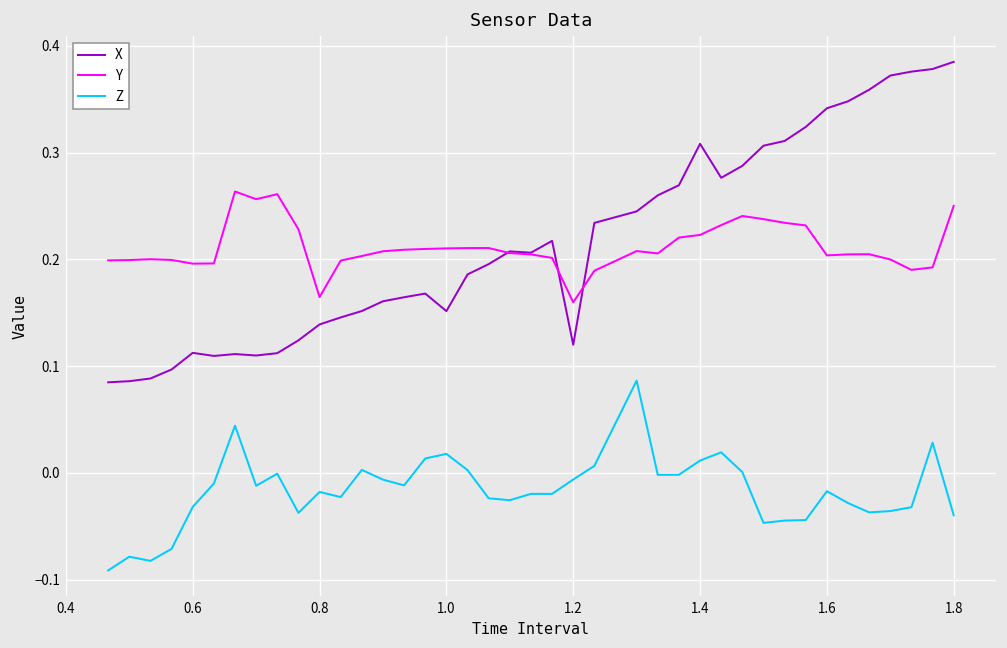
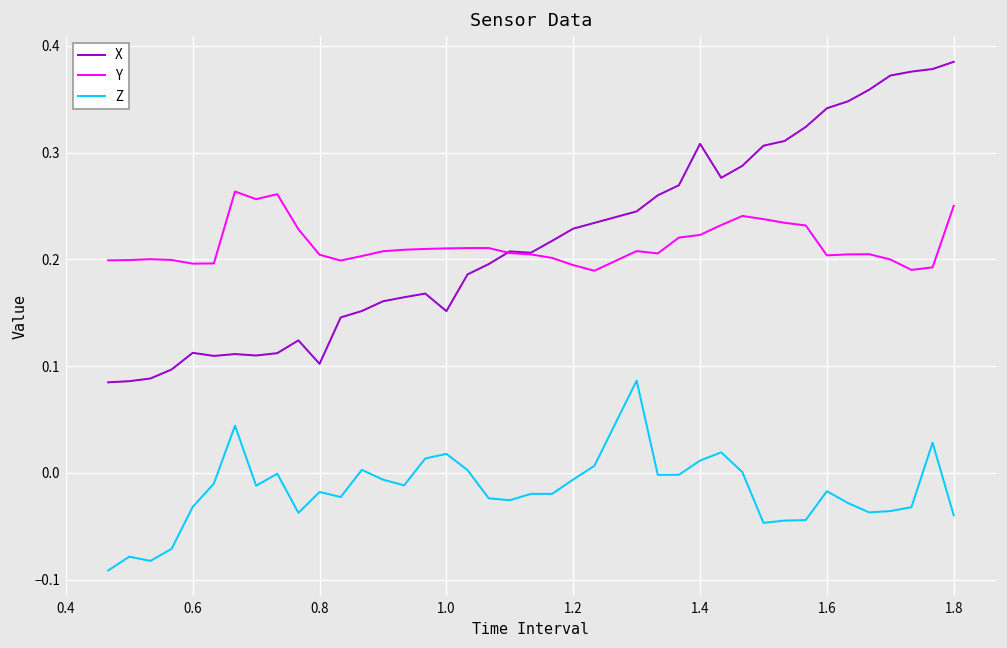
  {
    "X": {
      "0.6": 0.11,
-     "0.8": 0.14,
+     "0.8": 0.10,
      "1.0": 0.15,
-     "1.2": 0.12,
+     "1.2": 0.23,
      "1.4": 0.31,
      "1.6": 0.34,
      "1.8": 0.39
    },
    "Y": {
      "0.6": 0.20,
-     "0.8": 0.16,
+     "0.8": 0.20,
      "1.0": 0.21,
-     "1.2": 0.16,
+     "1.2": 0.19,
      "1.4": 0.22,
      "1.6": 0.20,
      "1.8": 0.25
    },
    "Z": {
      "0.6": -0.03,
      "0.8": -0.02,
      "1.0": 0.02,
      "1.2": -0.01,
      "1.4": 0.01,
      "1.6": -0.02,
      "1.8": -0.04
    }
  }
